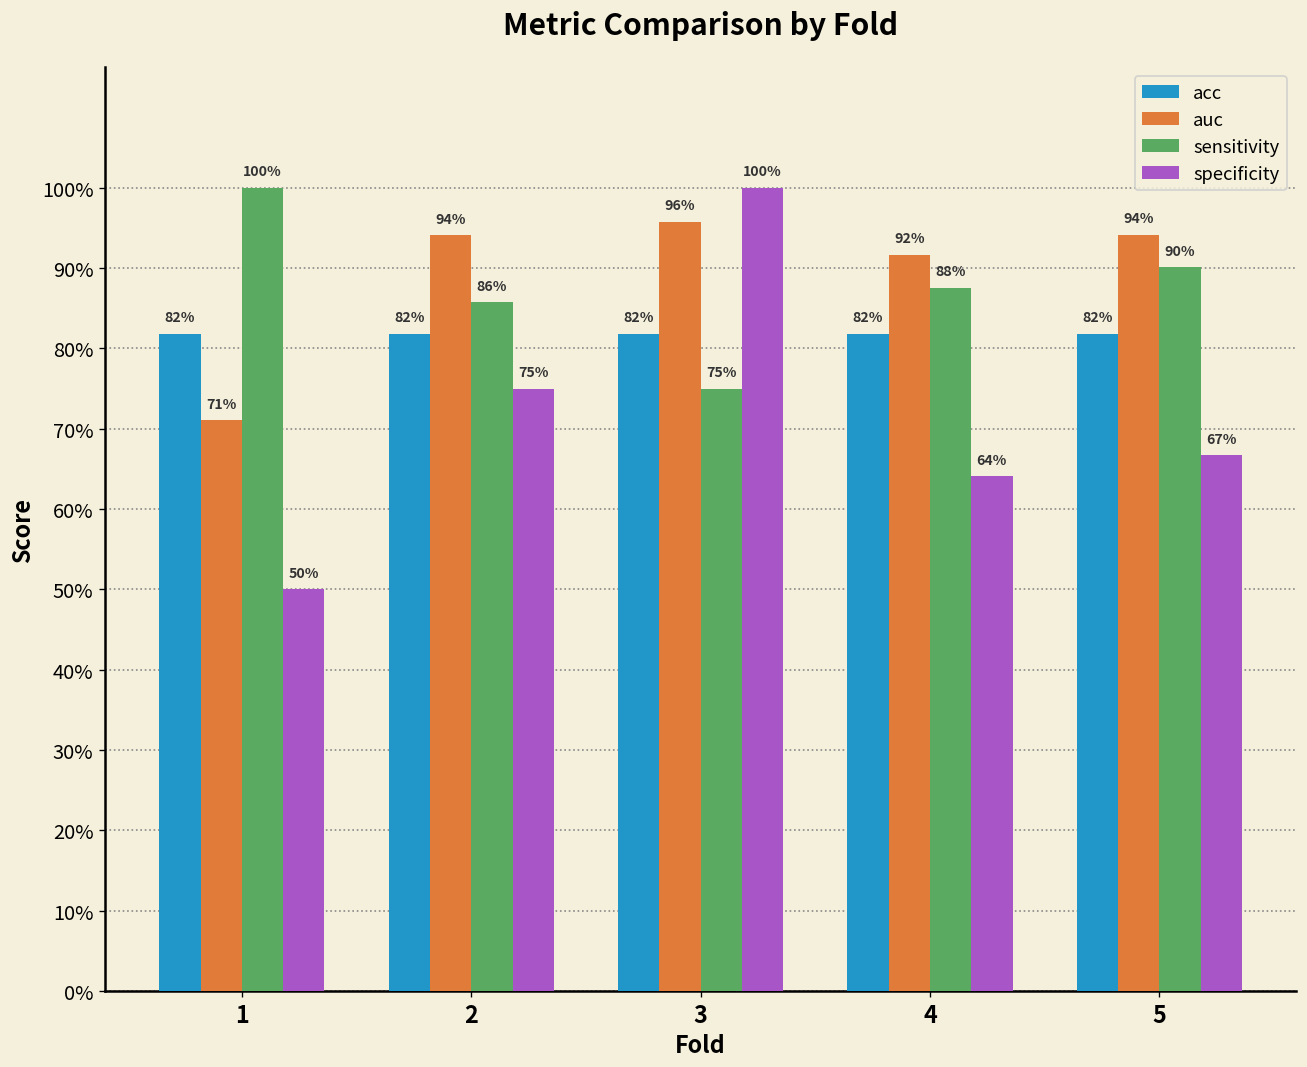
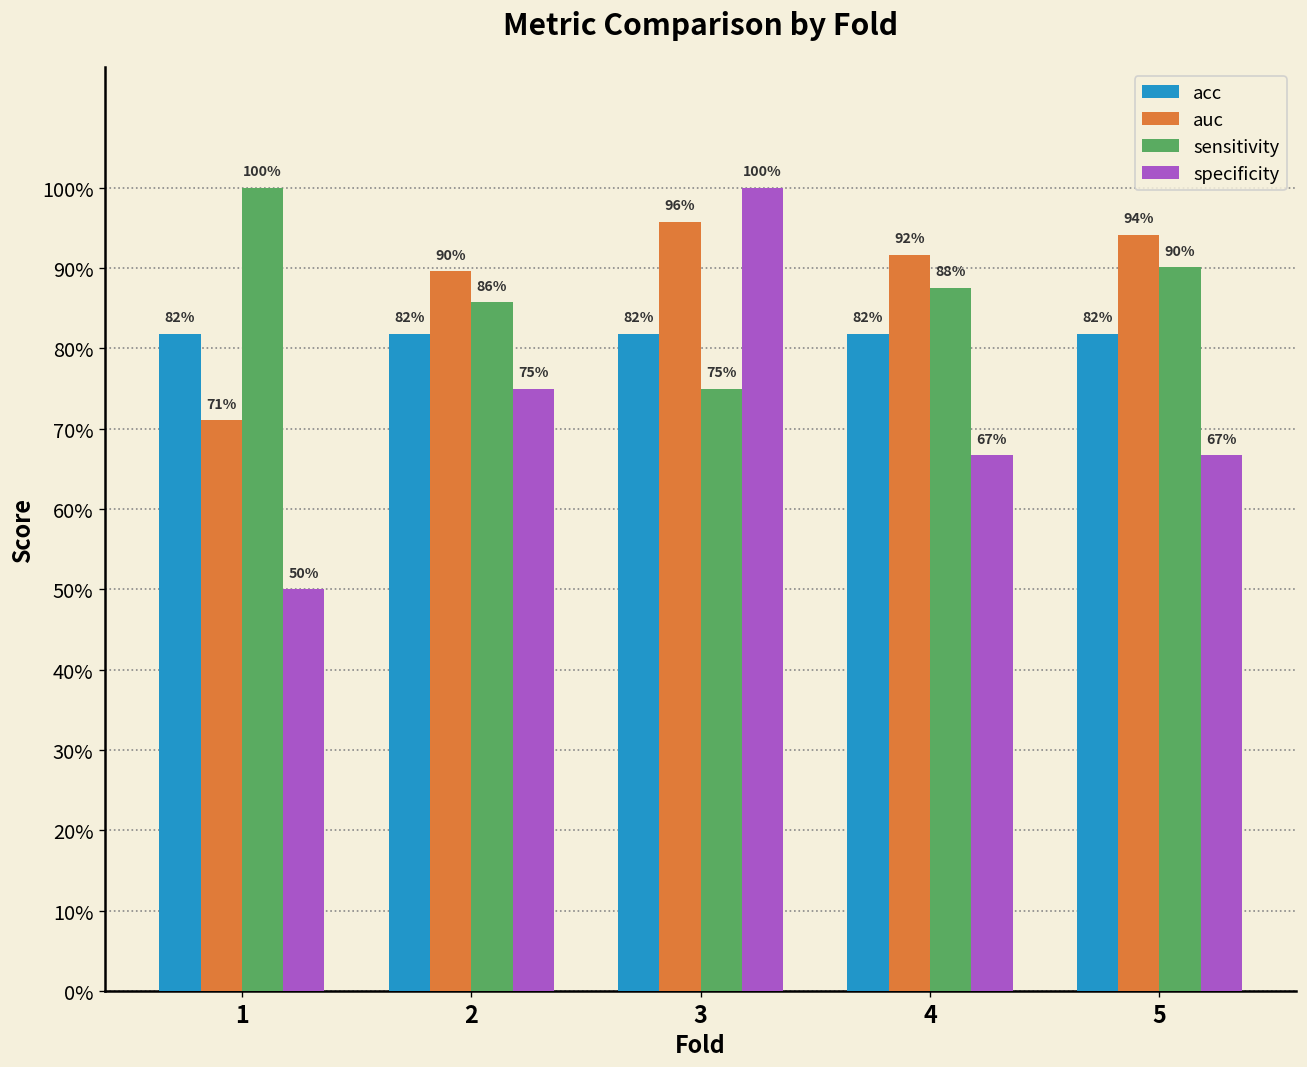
  {
    "acc": {
      "1": "82%",
      "2": "82%",
      "3": "82%",
      "4": "82%",
      "5": "82%"
    },
    "auc": {
      "1": "71%",
-     "2": "94%",
+     "2": "90%",
      "3": "96%",
      "4": "92%",
      "5": "94%"
    },
    "sensitivity": {
      "1": "100%",
      "2": "86%",
      "3": "75%",
      "4": "88%",
      "5": "90%"
    },
    "specificity": {
      "1": "50%",
      "2": "75%",
      "3": "100%",
-     "4": "64%",
+     "4": "67%",
      "5": "67%"
    }
  }
